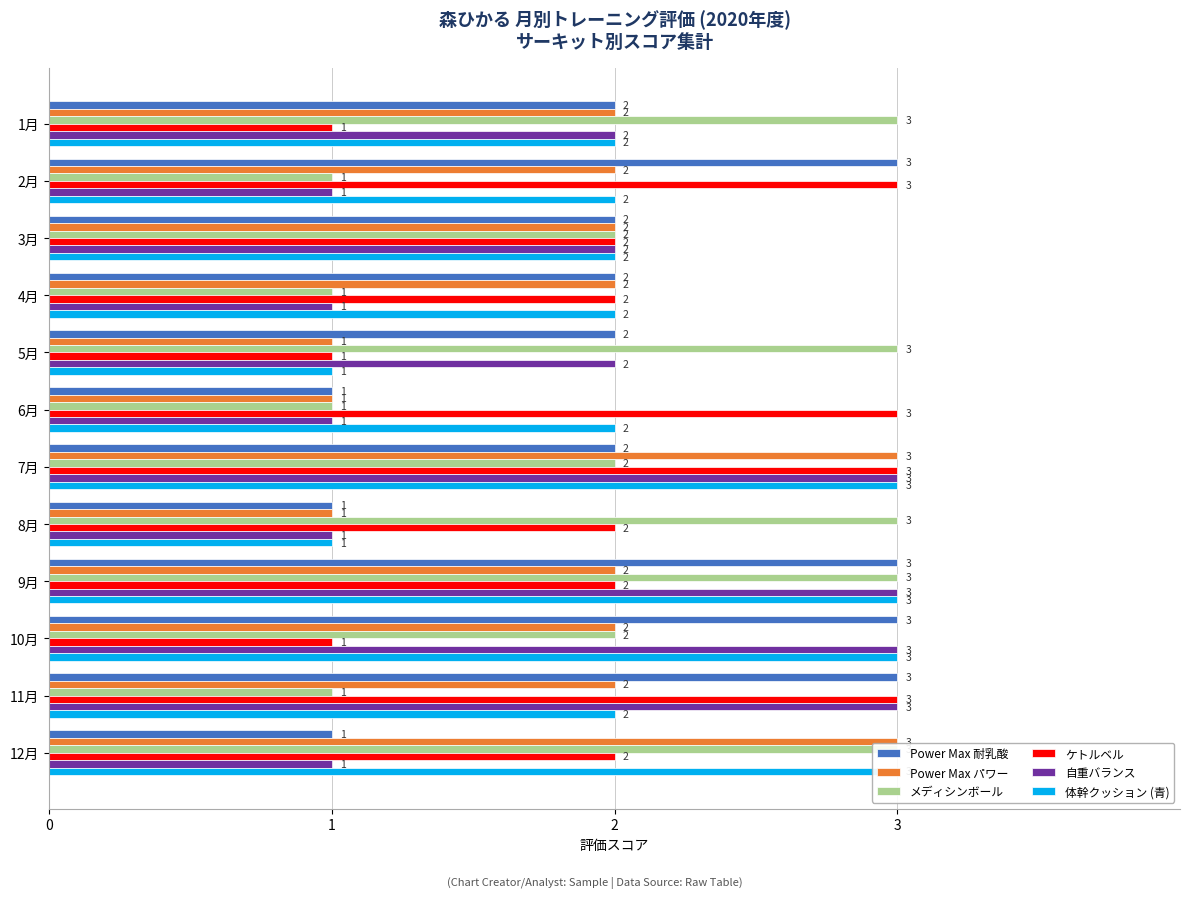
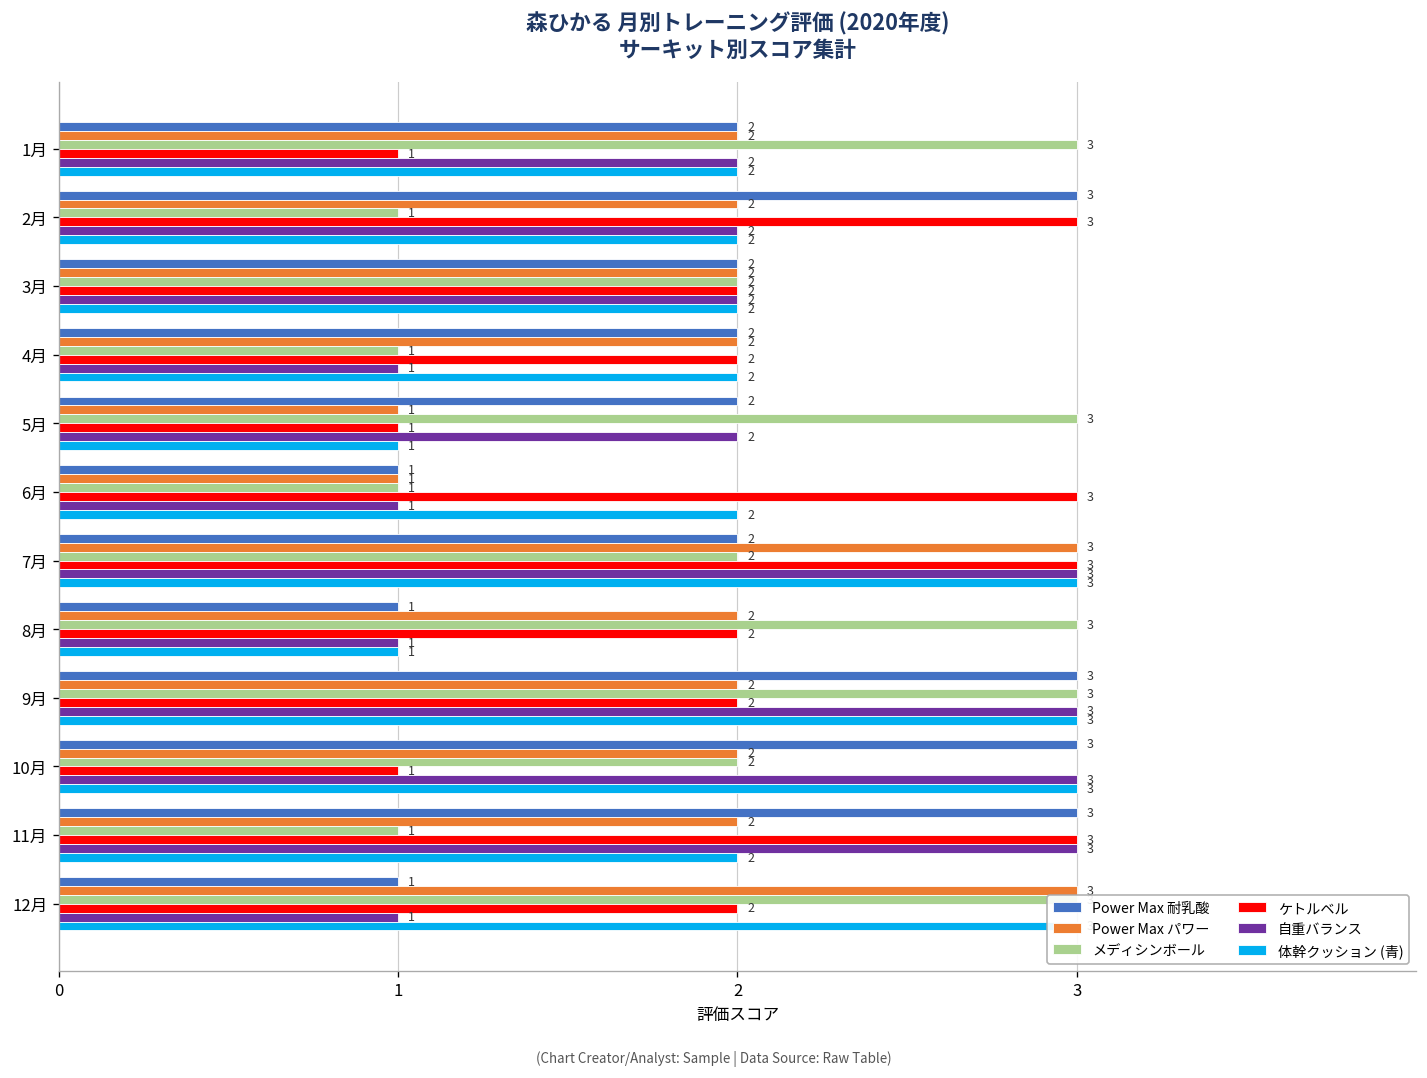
  {
    "Power Max 耐乳酸": {
      "2月": 3,
      "5月": 2,
      "7月": 2,
      "8月": 1,
      "9月": 3,
      "10月": 3,
      "11月": 3,
      "12月": 1
    },
    "Power Max パワー": {
      "2月": 2,
      "5月": 1,
      "7月": 3,
-     "8月": 1,
+     "8月": 2,
      "9月": 2,
      "11月": 2
    },
    "メディシンボール": {
      "1月": 3,
      "2月": 1,
      "4月": 1,
      "5月": 3,
      "7月": 2,
      "8月": 3,
      "9月": 3,
      "11月": 1
    },
    "ケトルベル": {
      "1月": 1,
      "2月": 3,
      "4月": 2,
      "5月": 1,
      "6月": 3,
      "8月": 2,
      "9月": 2,
      "10月": 1,
      "12月": 2
    },
    "自重バランス": {
-     "2月": 1,
+     "2月": 2,
      "4月": 1,
      "5月": 2,
      "6月": 1,
      "12月": 1
    },
    "体幹クッション (青)": {
      "4月": 2,
      "5月": 1,
      "6月": 2,
      "11月": 2
    }
  }
